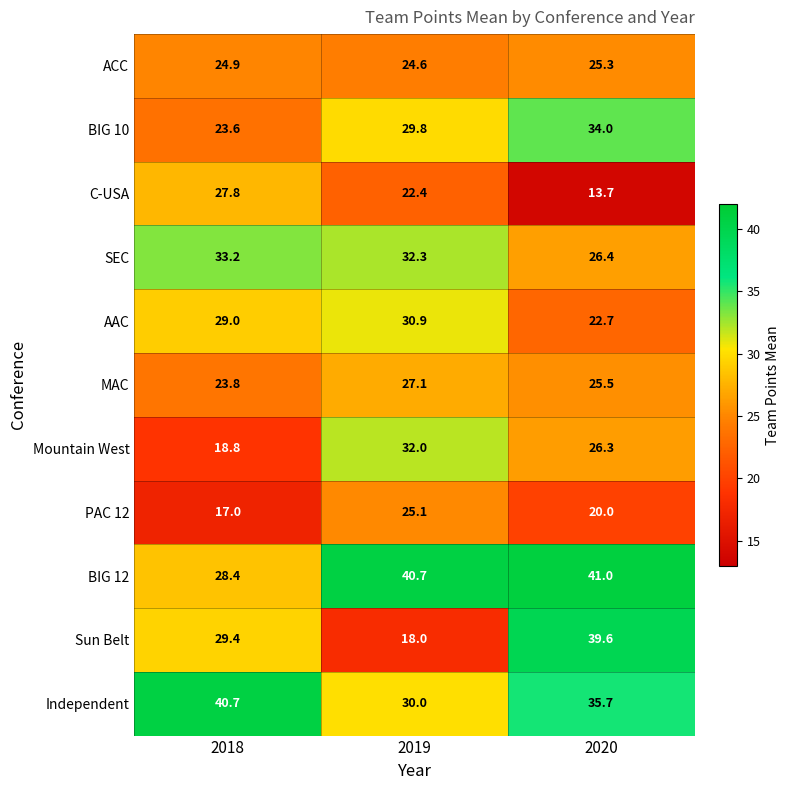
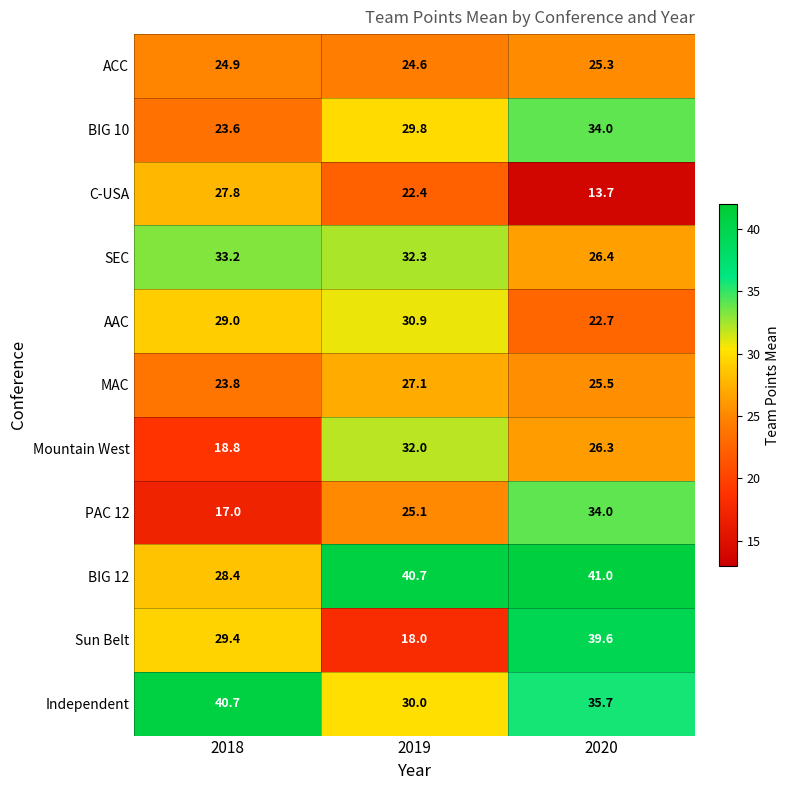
  {
    "ACC": {
      "2018": 24.9,
      "2019": 24.6,
      "2020": 25.3
    },
    "BIG 10": {
      "2018": 23.6,
      "2019": 29.8,
      "2020": 34.0
    },
    "C-USA": {
      "2018": 27.8,
      "2019": 22.4,
      "2020": 13.7
    },
    "SEC": {
      "2018": 33.2,
      "2019": 32.3,
      "2020": 26.4
    },
    "AAC": {
      "2018": 29.0,
      "2019": 30.9,
      "2020": 22.7
    },
    "MAC": {
      "2018": 23.8,
      "2019": 27.1,
      "2020": 25.5
    },
    "Mountain West": {
      "2018": 18.8,
      "2019": 32.0,
      "2020": 26.3
    },
    "PAC 12": {
      "2018": 17.0,
      "2019": 25.1,
-     "2020": 20.0
+     "2020": 34.0
    },
    "BIG 12": {
      "2018": 28.4,
      "2019": 40.7,
      "2020": 41.0
    },
    "Sun Belt": {
      "2018": 29.4,
      "2019": 18.0,
      "2020": 39.6
    },
    "Independent": {
      "2018": 40.7,
      "2019": 30.0,
      "2020": 35.7
    }
  }
